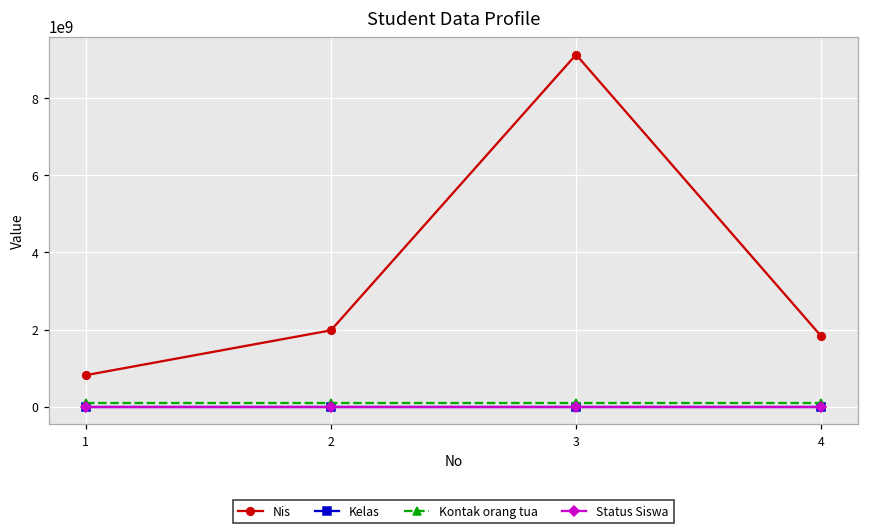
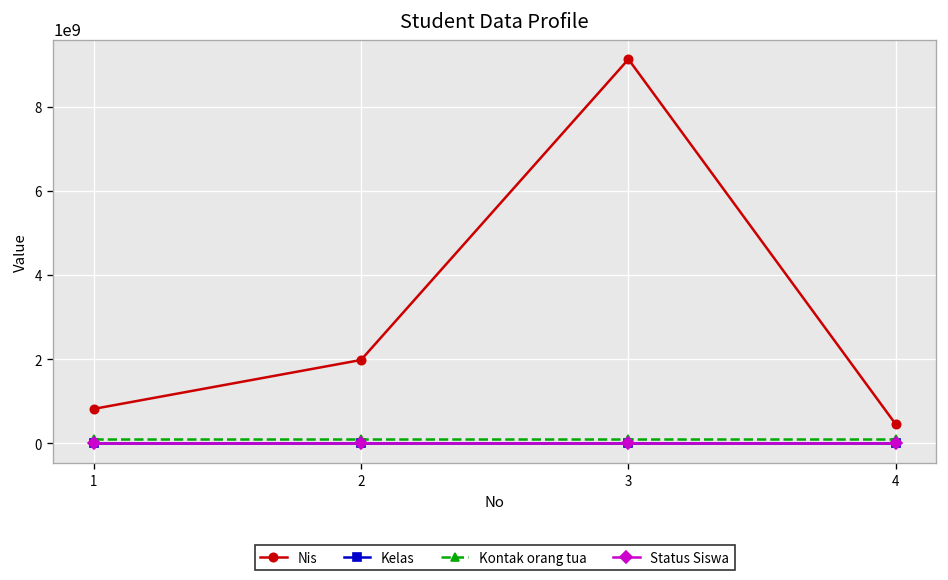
  {
    "Nis": {
      "1": 800000000,
      "2": 2000000000,
      "3": 9100000000,
-     "4": 1800000000
+     "4": 500000000
    },
    "Status Siswa": {
      "1": 0,
      "2": 0,
      "3": 0,
      "4": 0
    },
    "Kontak orang tua": {
      "1": 100000000,
      "2": 100000000,
      "3": 100000000,
      "4": 100000000
    }
  }
